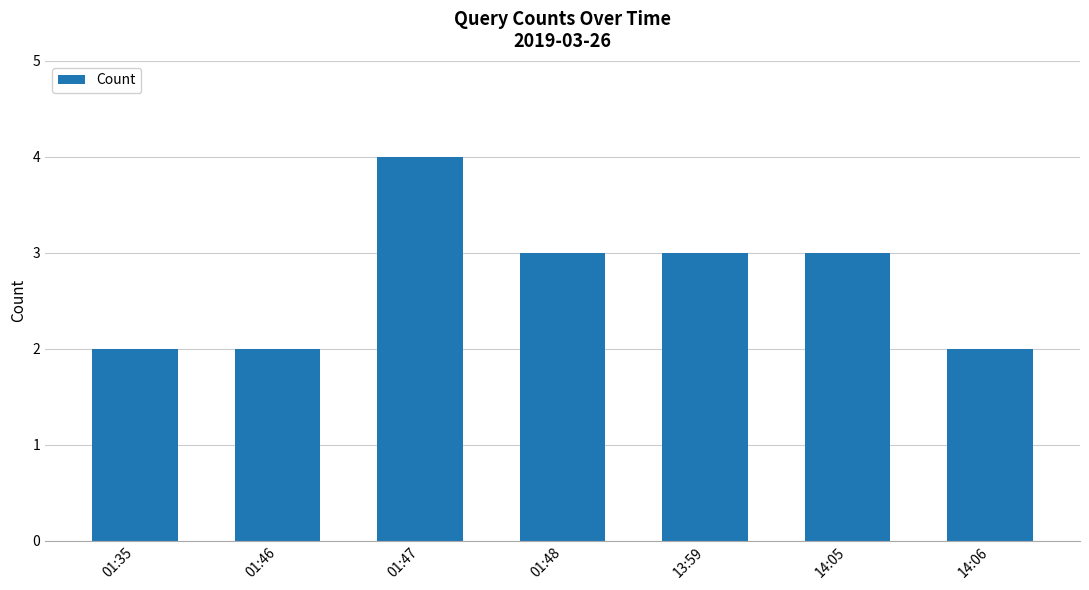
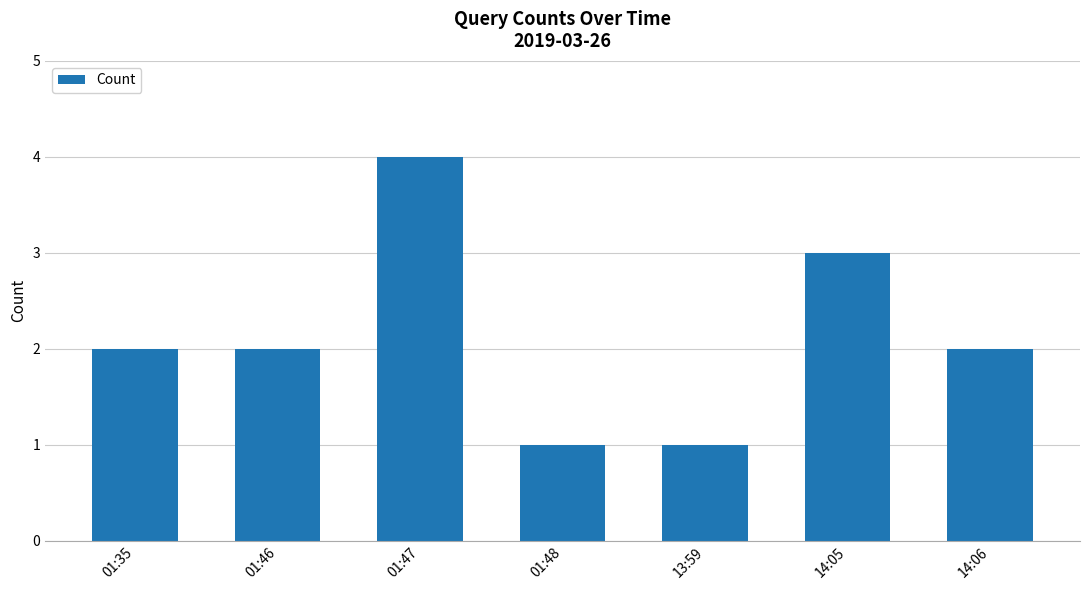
  {
    "01:35": 2,
    "01:46": 2,
    "01:47": 4,
-   "01:48": 3,
-   "13:59": 3,
+   "01:48": 1,
+   "13:59": 1,
    "14:05": 3,
    "14:06": 2
  }
